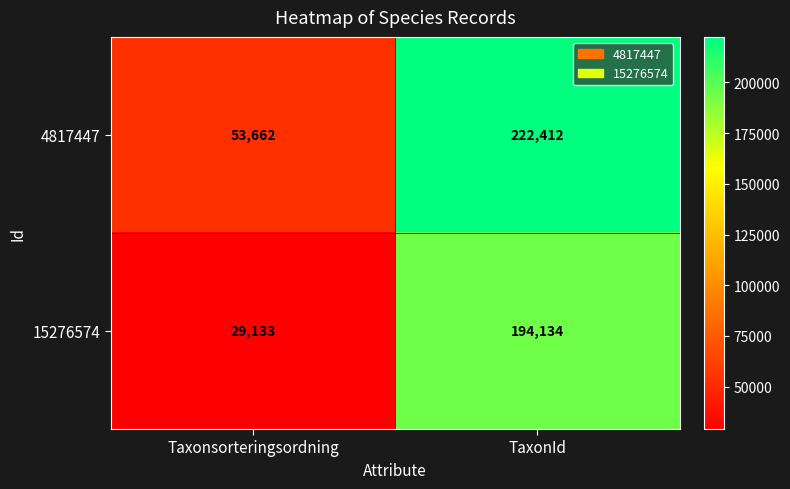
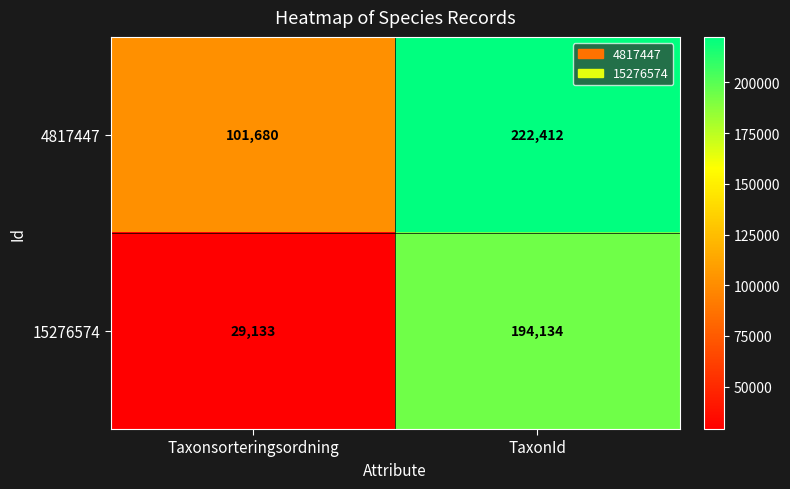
  {
    "4817447": {
-     "Taxonsorteringsordning": "53,662",
+     "Taxonsorteringsordning": "101,680",
      "TaxonId": "222,412"
    },
    "15276574": {
      "Taxonsorteringsordning": "29,133",
      "TaxonId": "194,134"
    }
  }
